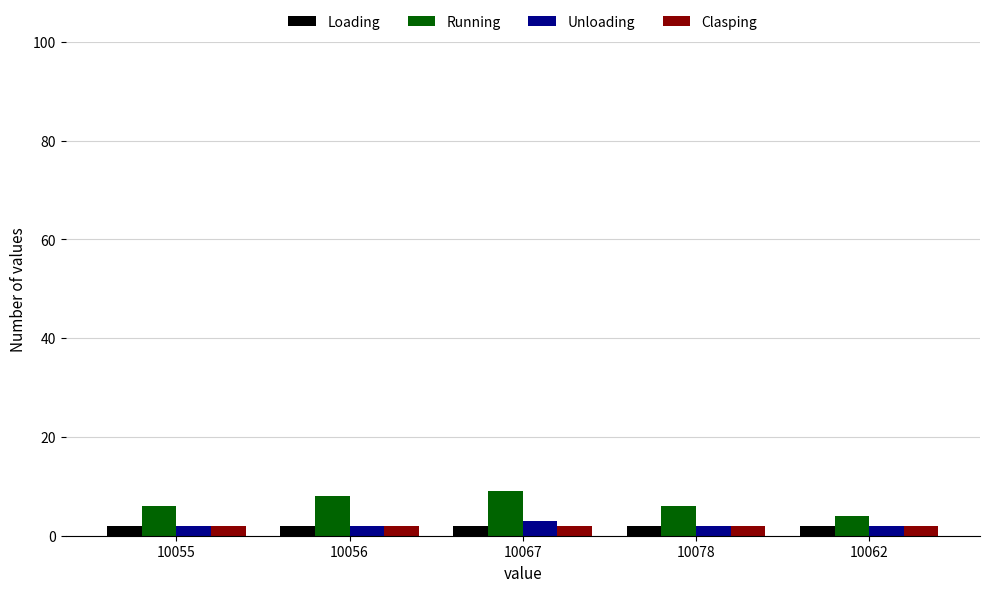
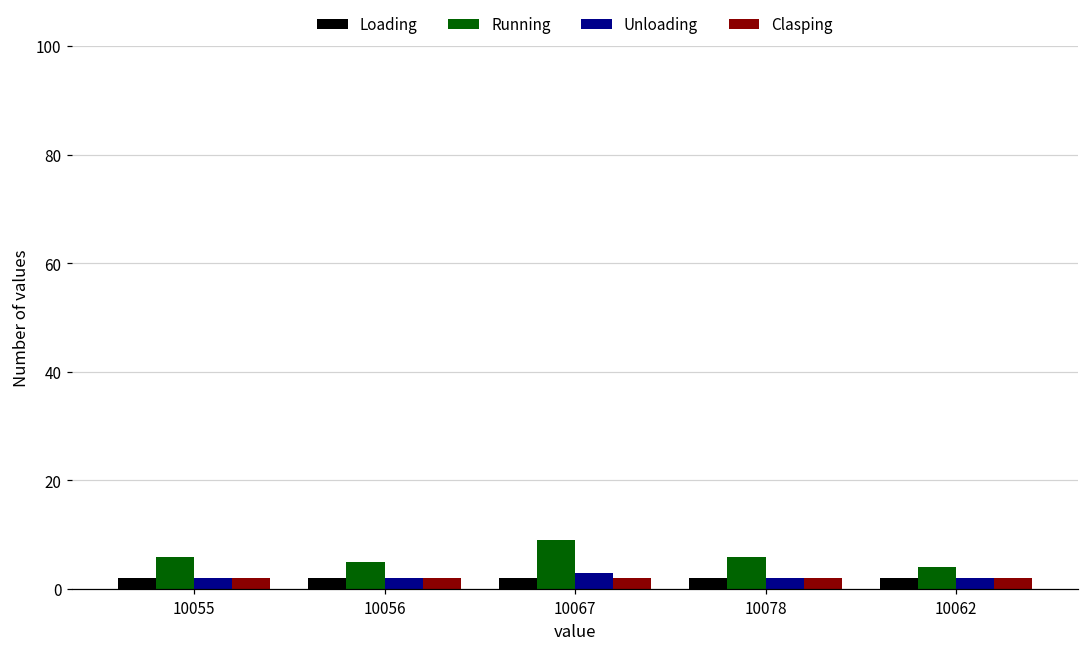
  {
    "Loading": {
      "10055": 2,
      "10056": 2,
      "10067": 2,
      "10078": 2,
      "10062": 2
    },
    "Running": {
      "10055": 6,
-     "10056": 8,
+     "10056": 5,
      "10067": 9,
      "10078": 6,
      "10062": 4
    },
    "Unloading": {
      "10055": 2,
      "10056": 2,
      "10067": 3,
      "10078": 2,
      "10062": 2
    },
    "Clasping": {
      "10055": 2,
      "10056": 2,
      "10067": 2,
      "10078": 2,
      "10062": 2
    }
  }
